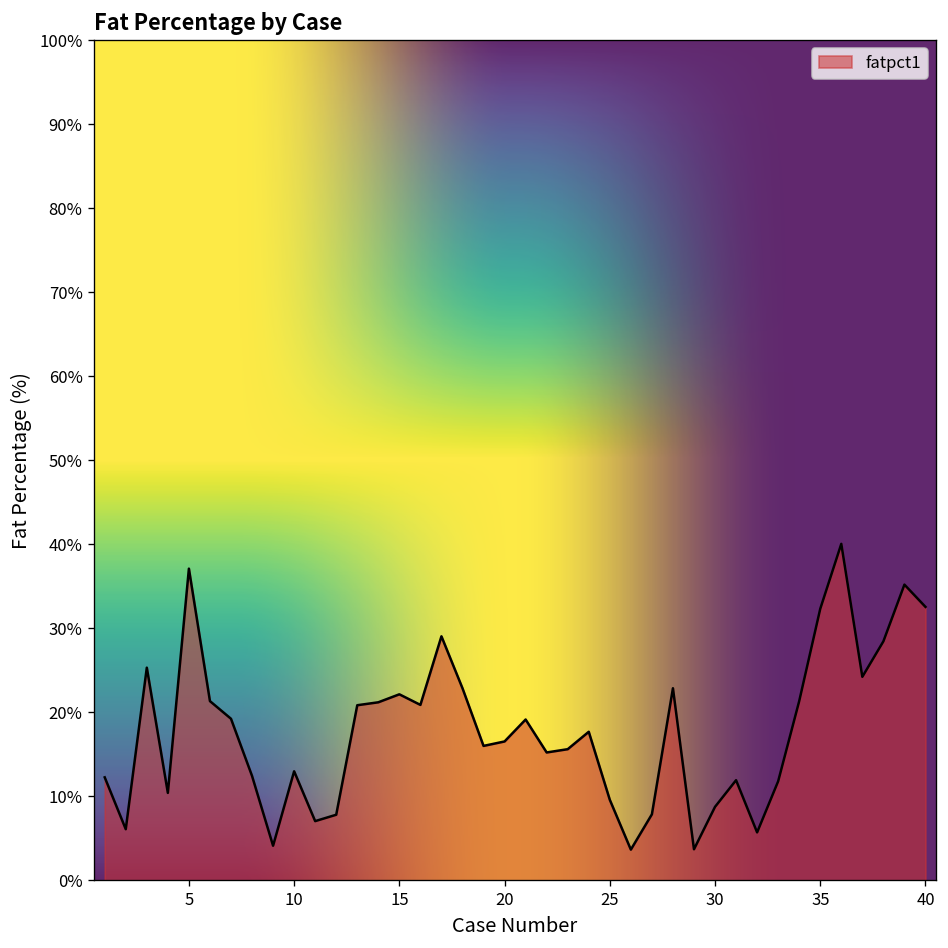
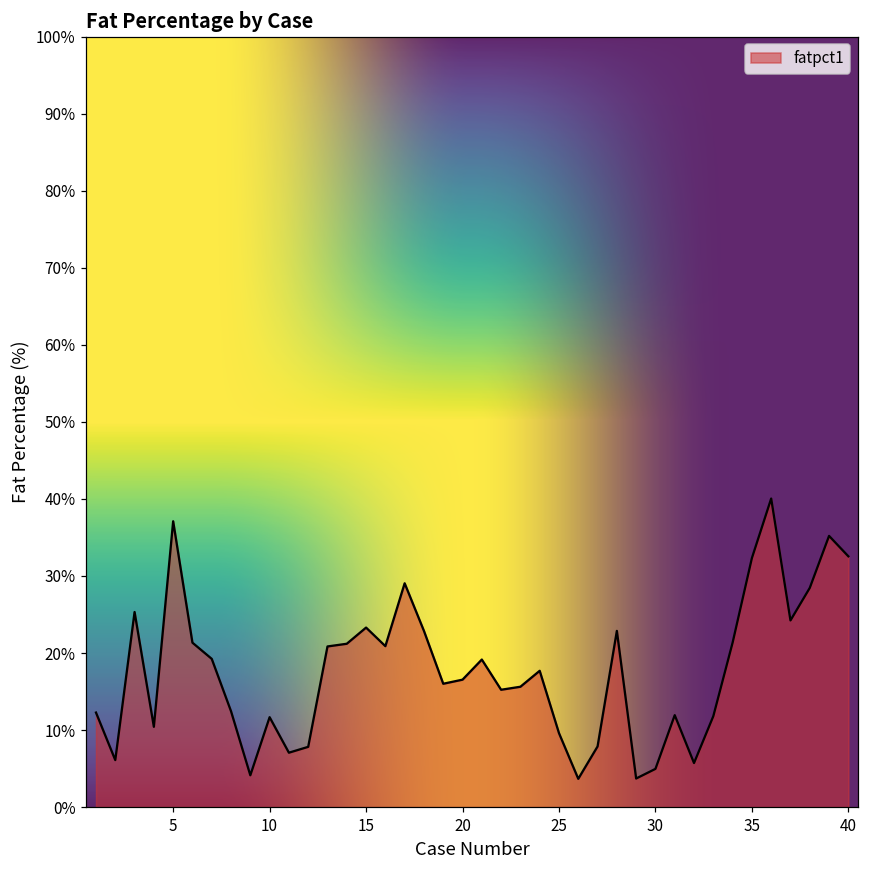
  {
    "5": "37%",
-   "10": "13%",
-   "15": "22%",
+   "10": "12%",
+   "15": "23%",
    "20": "17%",
    "25": "10%",
-   "30": "9%",
+   "30": "5%",
    "35": "32%",
    "40": "33%"
  }
